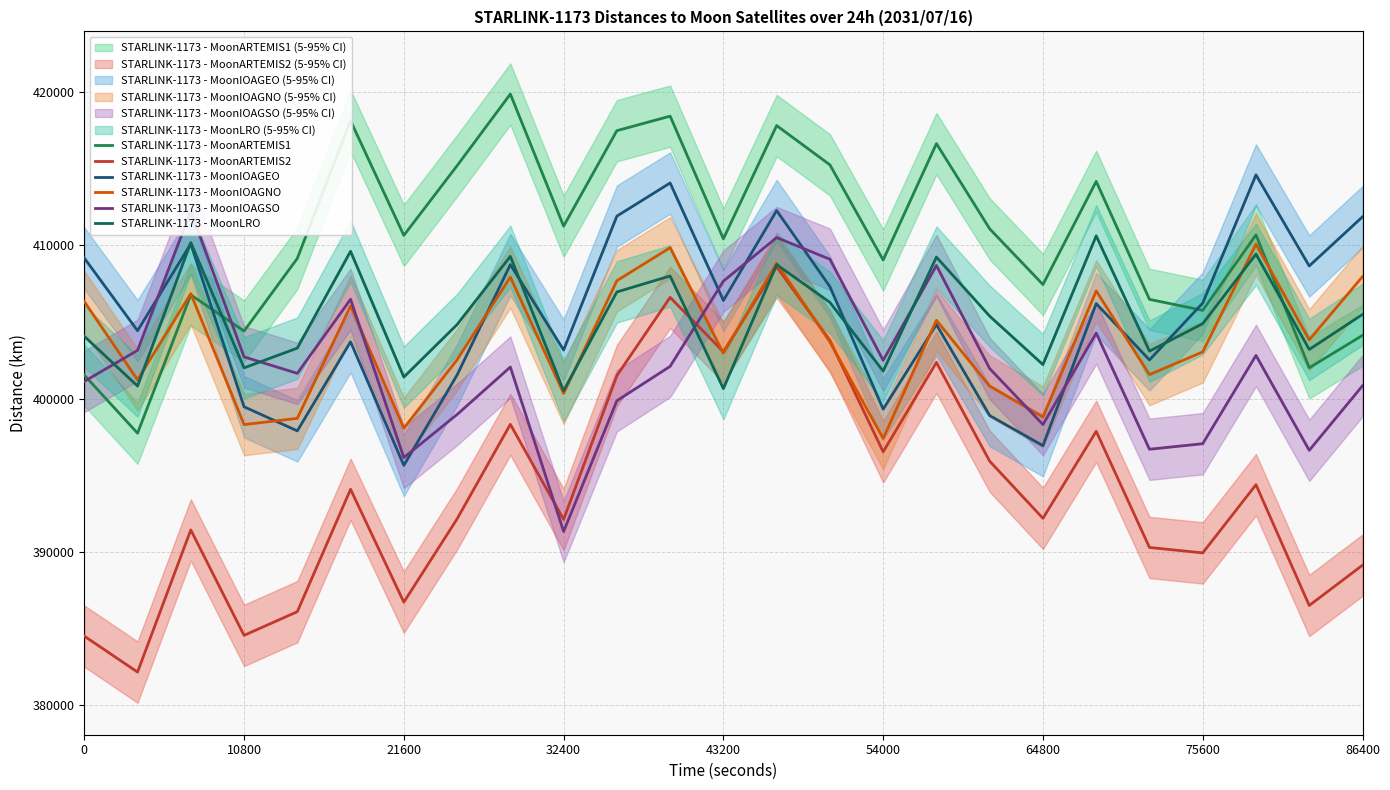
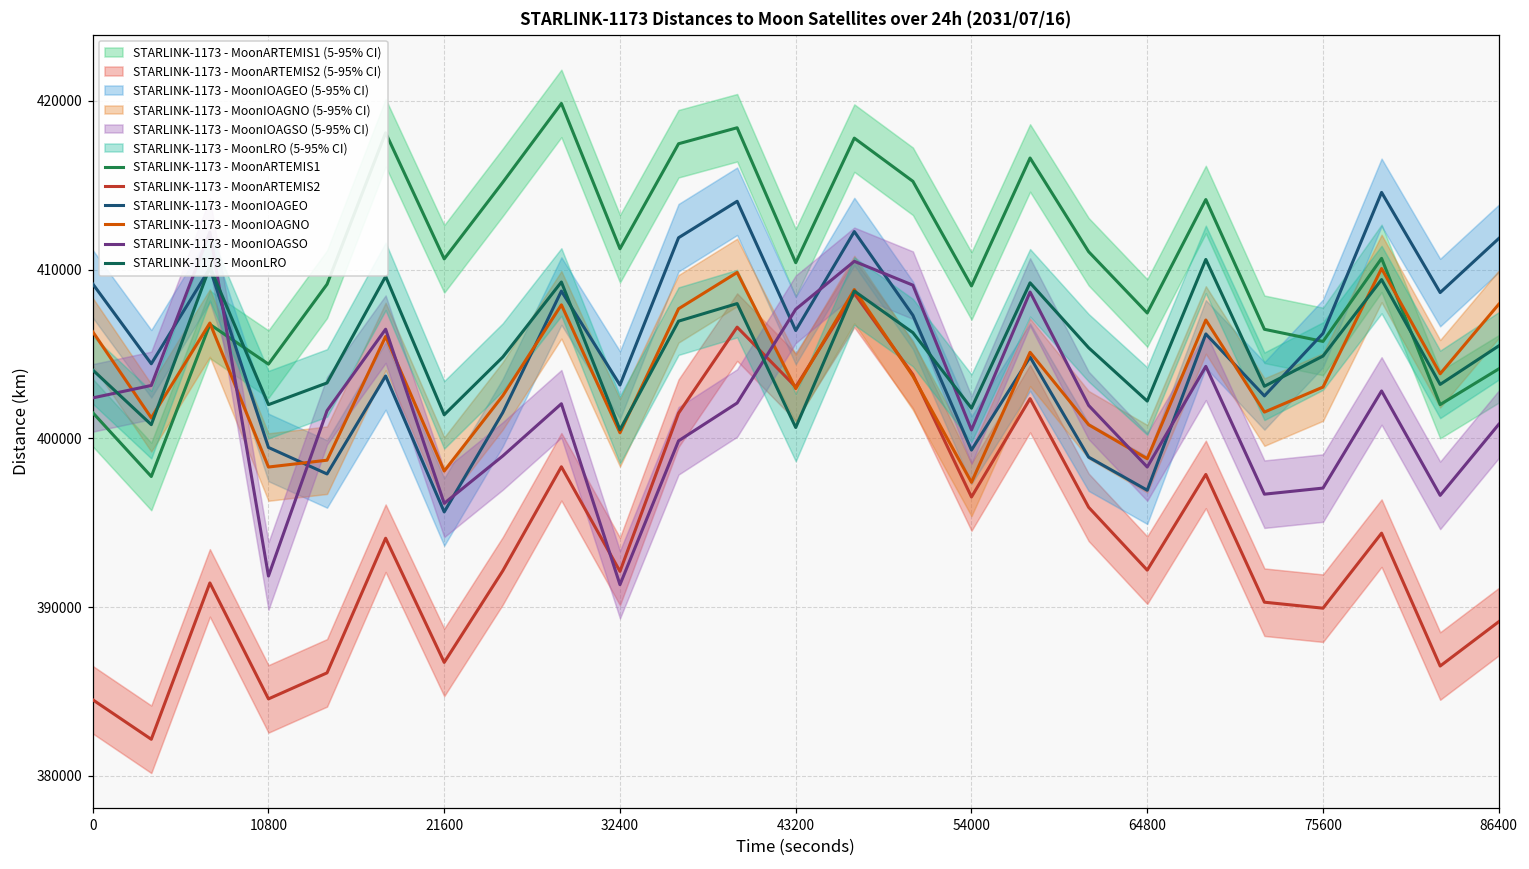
  {
    "STARLINK-1173 - MoonIOAGSO": {
-     "0": 401100,
-     "10800": 402700,
+     "0": 402400,
+     "10800": 391800,
      "21600": 396200,
      "32400": 391300,
      "43200": 407700,
-     "54000": 402500,
+     "54000": 400500,
      "64800": 398300,
      "75600": 397100,
      "86400": 400800
    }
  }
